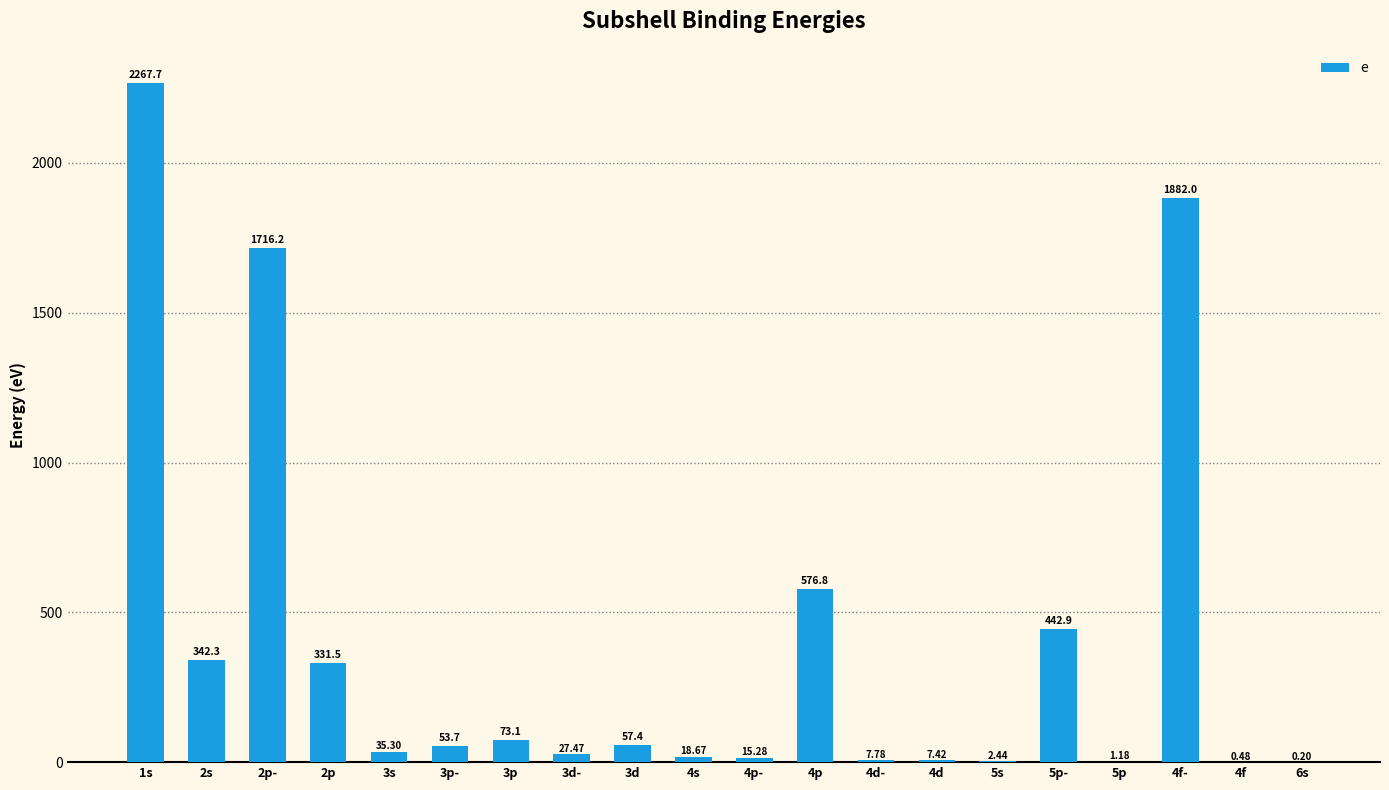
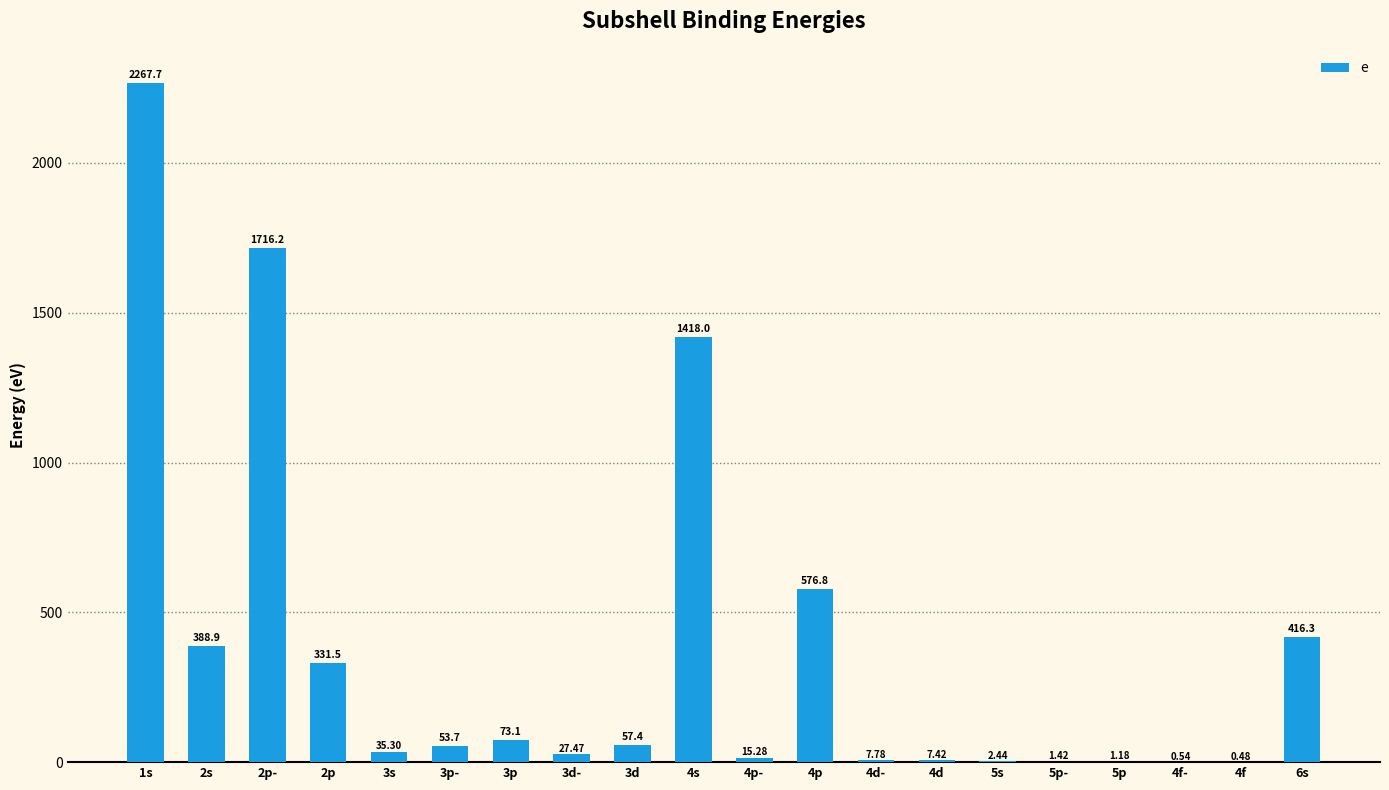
  {
    "1s": 2267.7,
-   "2s": 342.3,
+   "2s": 388.9,
    "2p-": 1716.2,
    "2p": 331.5,
    "3s": 35.30,
    "3p-": 53.7,
    "3p": 73.1,
    "3d-": 27.47,
    "3d": 57.4,
-   "4s": 18.67,
+   "4s": 1418.0,
    "4p-": 15.28,
    "4p": 576.8,
    "4d-": 7.78,
    "4d": 7.42,
    "5s": 2.44,
-   "5p-": 442.9,
+   "5p-": 1.42,
    "5p": 1.18,
-   "4f-": 1882.0,
+   "4f-": 0.54,
    "4f": 0.48,
-   "6s": 0.20
+   "6s": 416.3
  }
